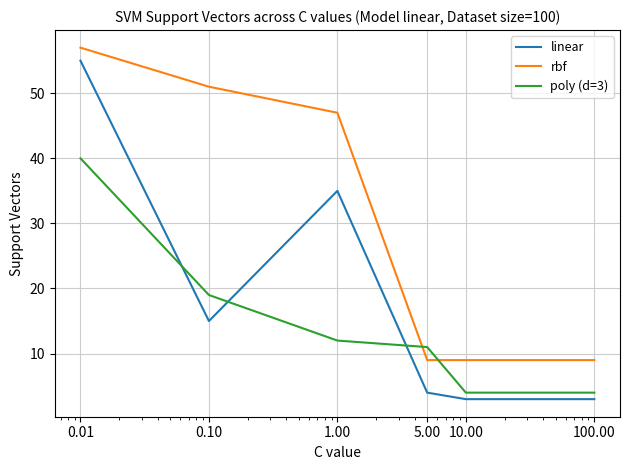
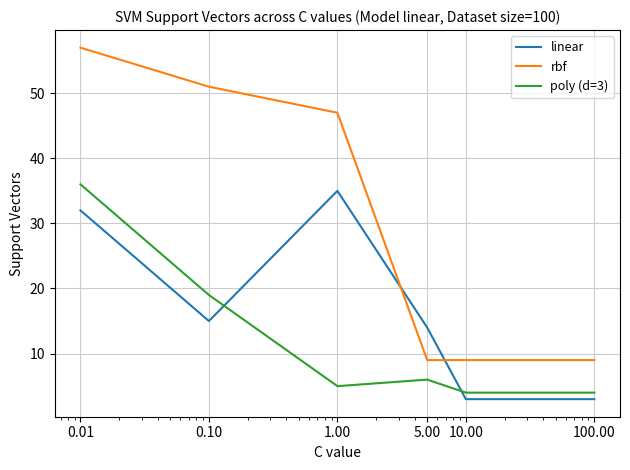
  {
    "linear": {
-     "0.01": 55,
+     "0.01": 32,
      "0.10": 15,
      "1.00": 35,
-     "5.00": 4,
+     "5.00": 14,
      "10.00": 3,
      "100.00": 3
    },
    "rbf": {
      "0.01": 57,
      "0.10": 51,
      "1.00": 47,
      "5.00": 9,
      "10.00": 9,
      "100.00": 9
    },
    "poly (d=3)": {
-     "0.01": 40,
+     "0.01": 36,
      "0.10": 19,
-     "1.00": 12,
-     "5.00": 11,
+     "1.00": 5,
+     "5.00": 6,
      "10.00": 4,
      "100.00": 4
    }
  }
